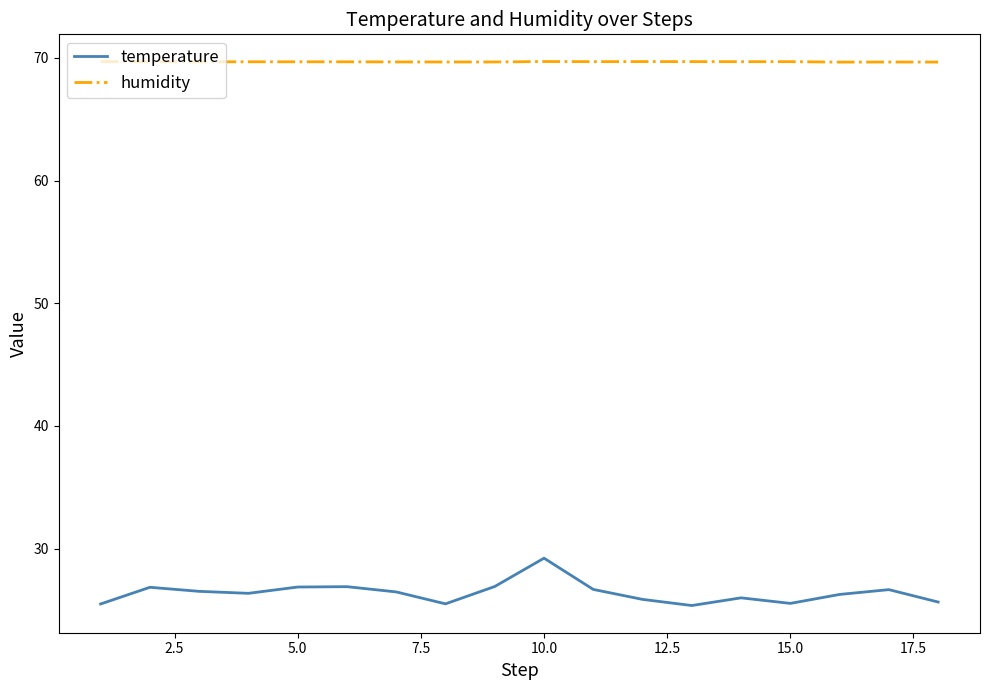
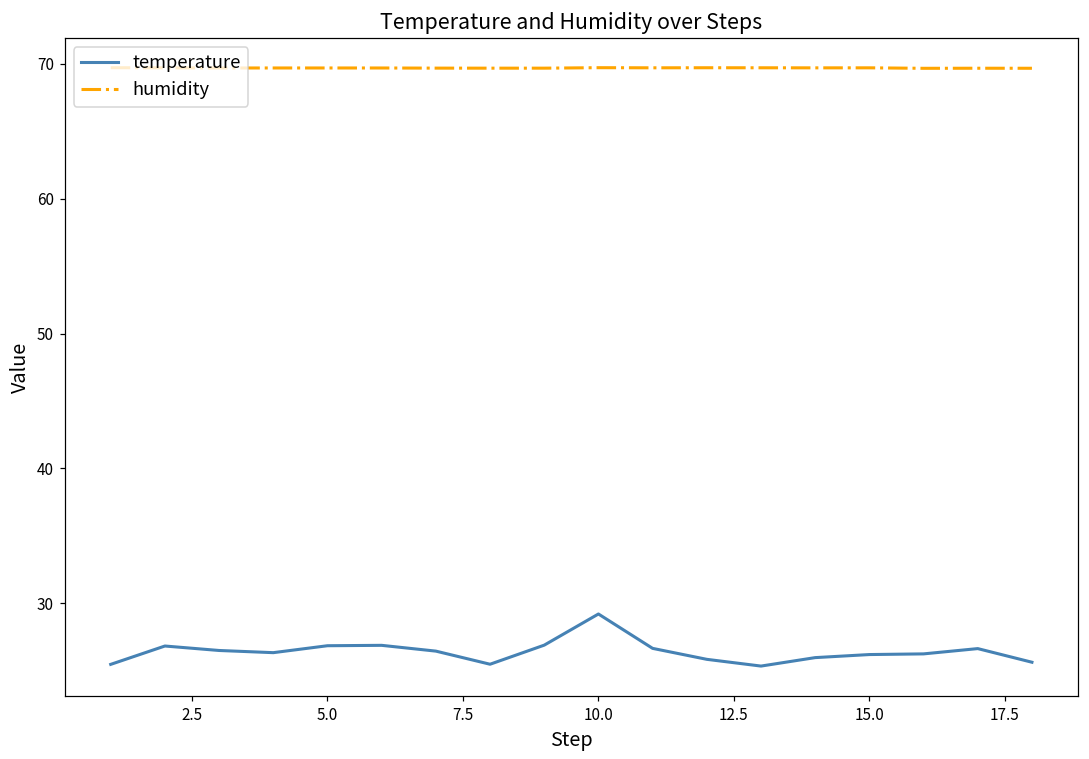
  {
    "temperature": {
      "5.0": 26.9,
      "10.0": 29.2,
-     "15.0": 25.5
+     "15.0": 26.2
    },
    "humidity": {
      "5.0": 69.7,
      "10.0": 69.7,
      "15.0": 69.7
    }
  }
